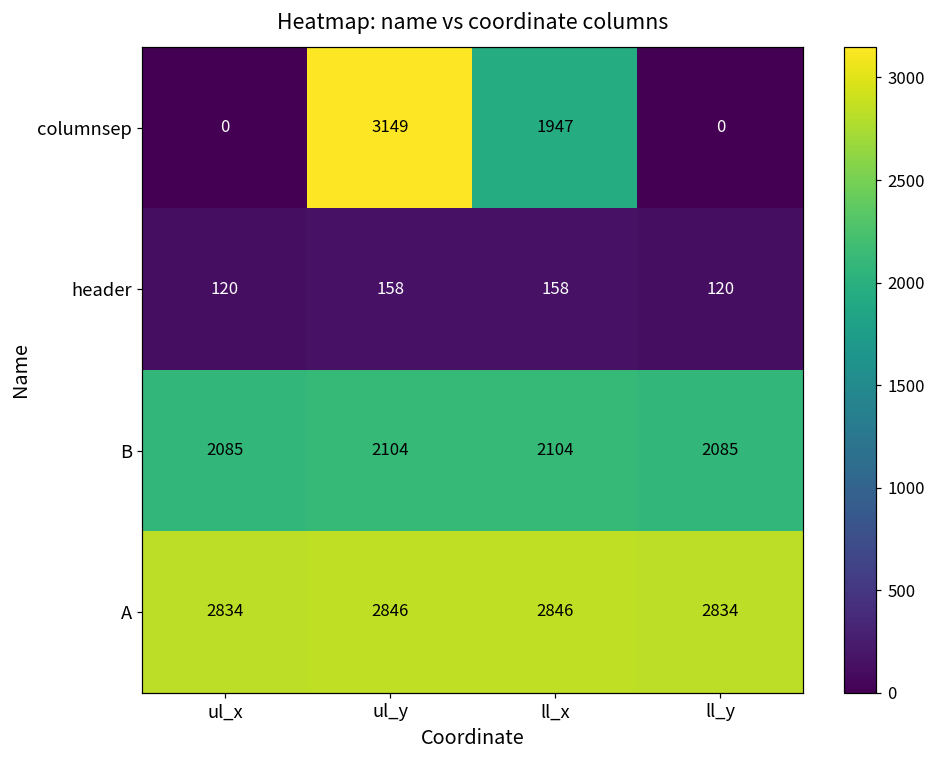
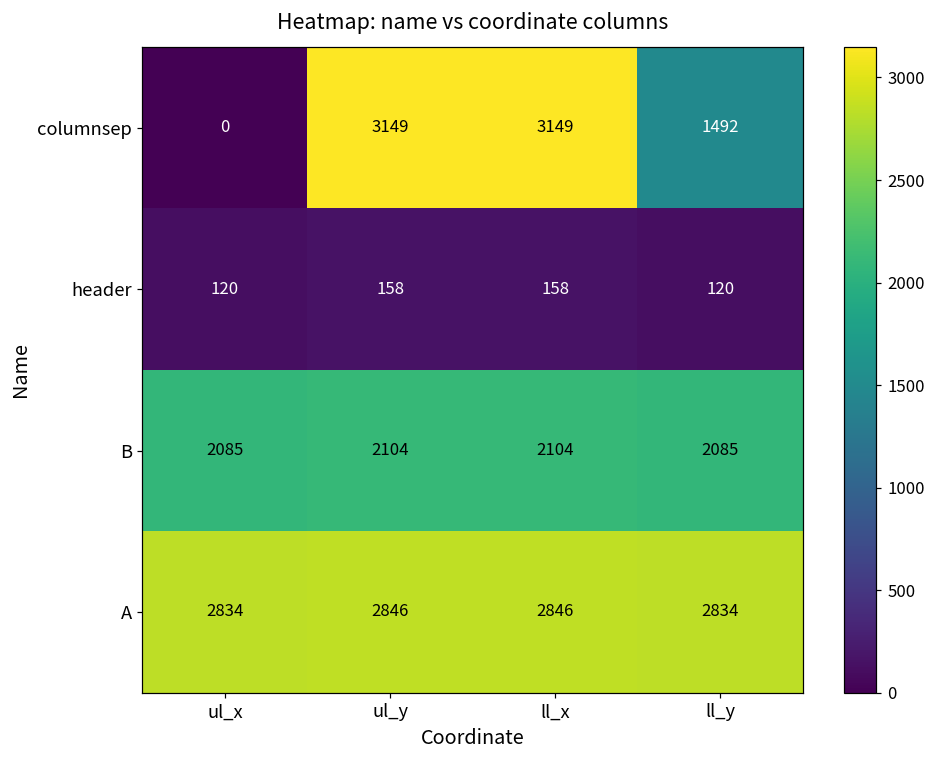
  {
    "columnsep": {
      "ul_x": 0,
      "ul_y": 3149,
-     "ll_x": 1947,
-     "ll_y": 0
+     "ll_x": 3149,
+     "ll_y": 1492
    },
    "header": {
      "ul_x": 120,
      "ul_y": 158,
      "ll_x": 158,
      "ll_y": 120
    },
    "B": {
      "ul_x": 2085,
      "ul_y": 2104,
      "ll_x": 2104,
      "ll_y": 2085
    },
    "A": {
      "ul_x": 2834,
      "ul_y": 2846,
      "ll_x": 2846,
      "ll_y": 2834
    }
  }
